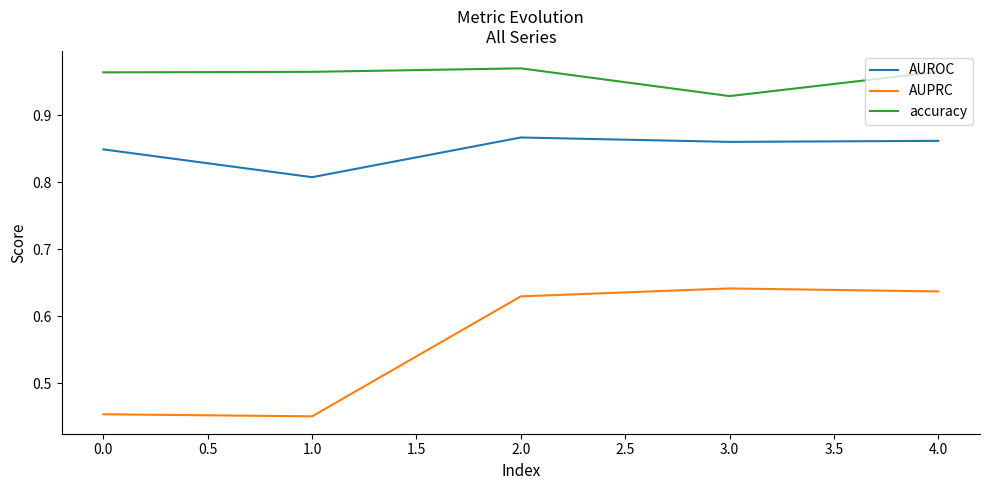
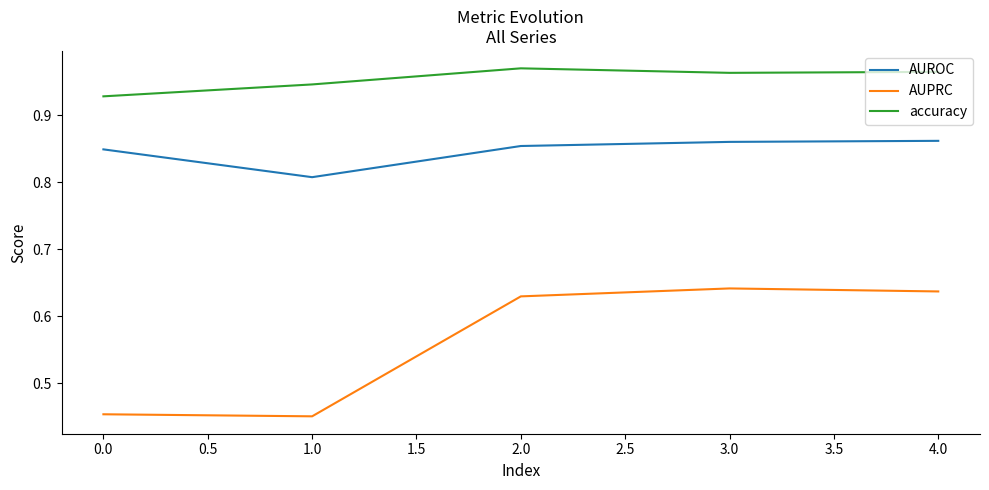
  {
    "AUROC": {
      "0.0": 0.85,
      "1.0": 0.81,
-     "2.0": 0.87,
+     "2.0": 0.85,
      "3.0": 0.86,
      "4.0": 0.86
    },
    "AUPRC": {
      "0.0": 0.45,
      "1.0": 0.45,
      "2.0": 0.63,
      "3.0": 0.64,
      "4.0": 0.64
    },
    "accuracy": {
-     "0.0": 0.96,
-     "1.0": 0.96,
+     "0.0": 0.93,
+     "1.0": 0.95,
      "2.0": 0.97,
-     "3.0": 0.93
+     "3.0": 0.96
    }
  }
